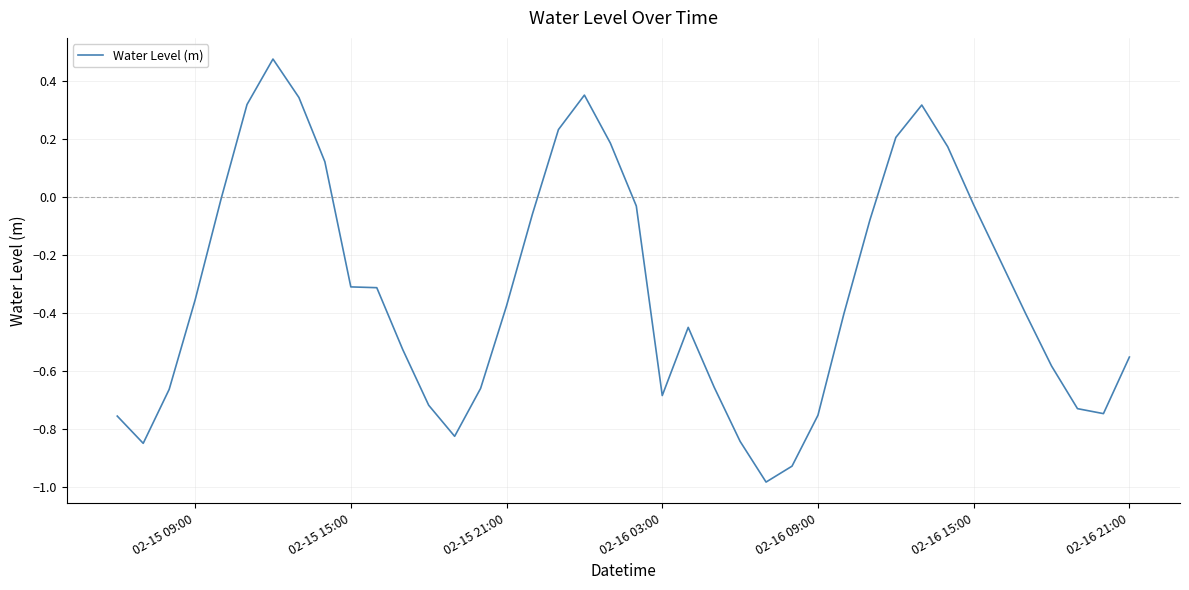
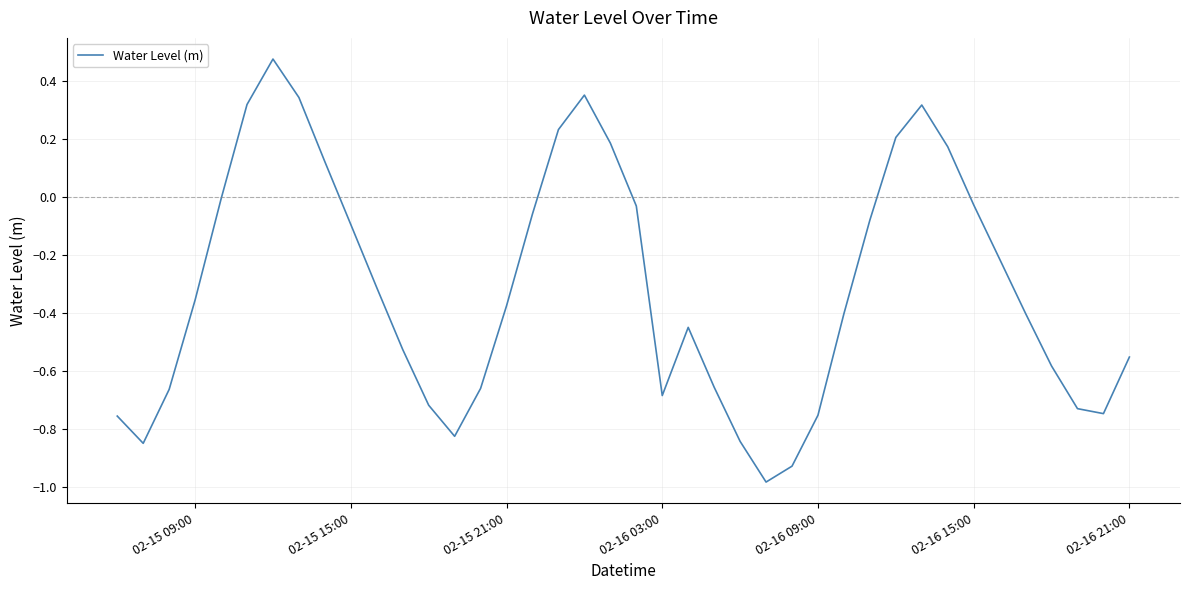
  {
    "02-15 09:00": -0.36,
-   "02-15 15:00": -0.31,
+   "02-15 15:00": -0.10,
    "02-15 21:00": -0.38,
    "02-16 03:00": -0.68,
    "02-16 09:00": -0.75,
    "02-16 15:00": -0.03,
    "02-16 21:00": -0.55
  }
